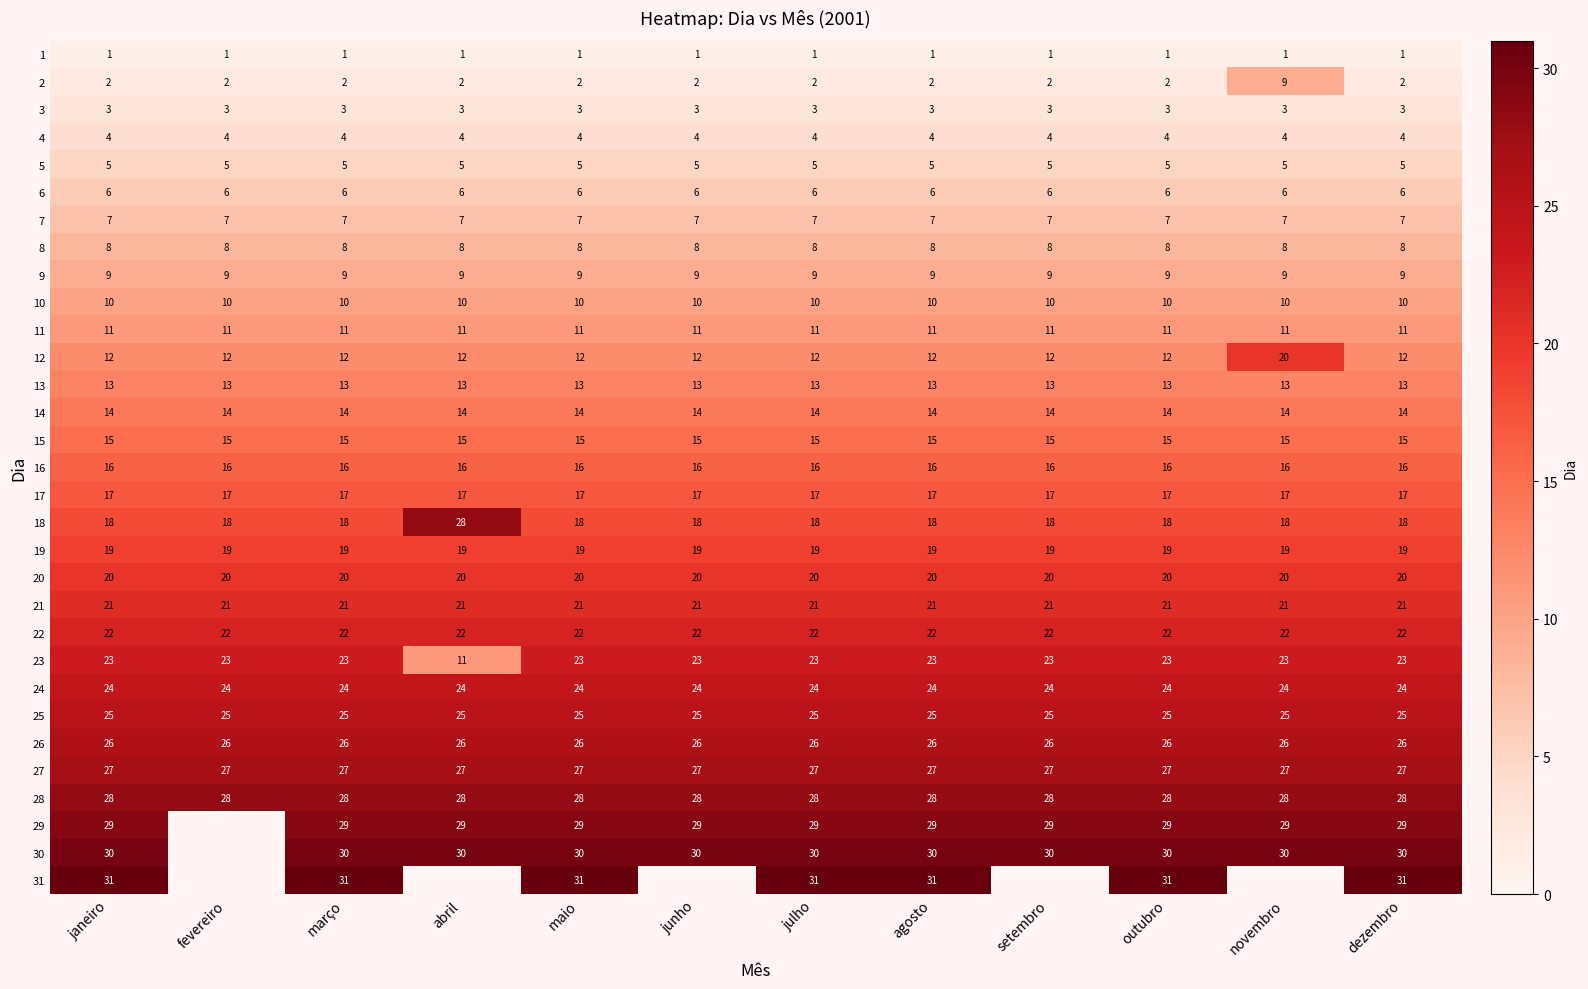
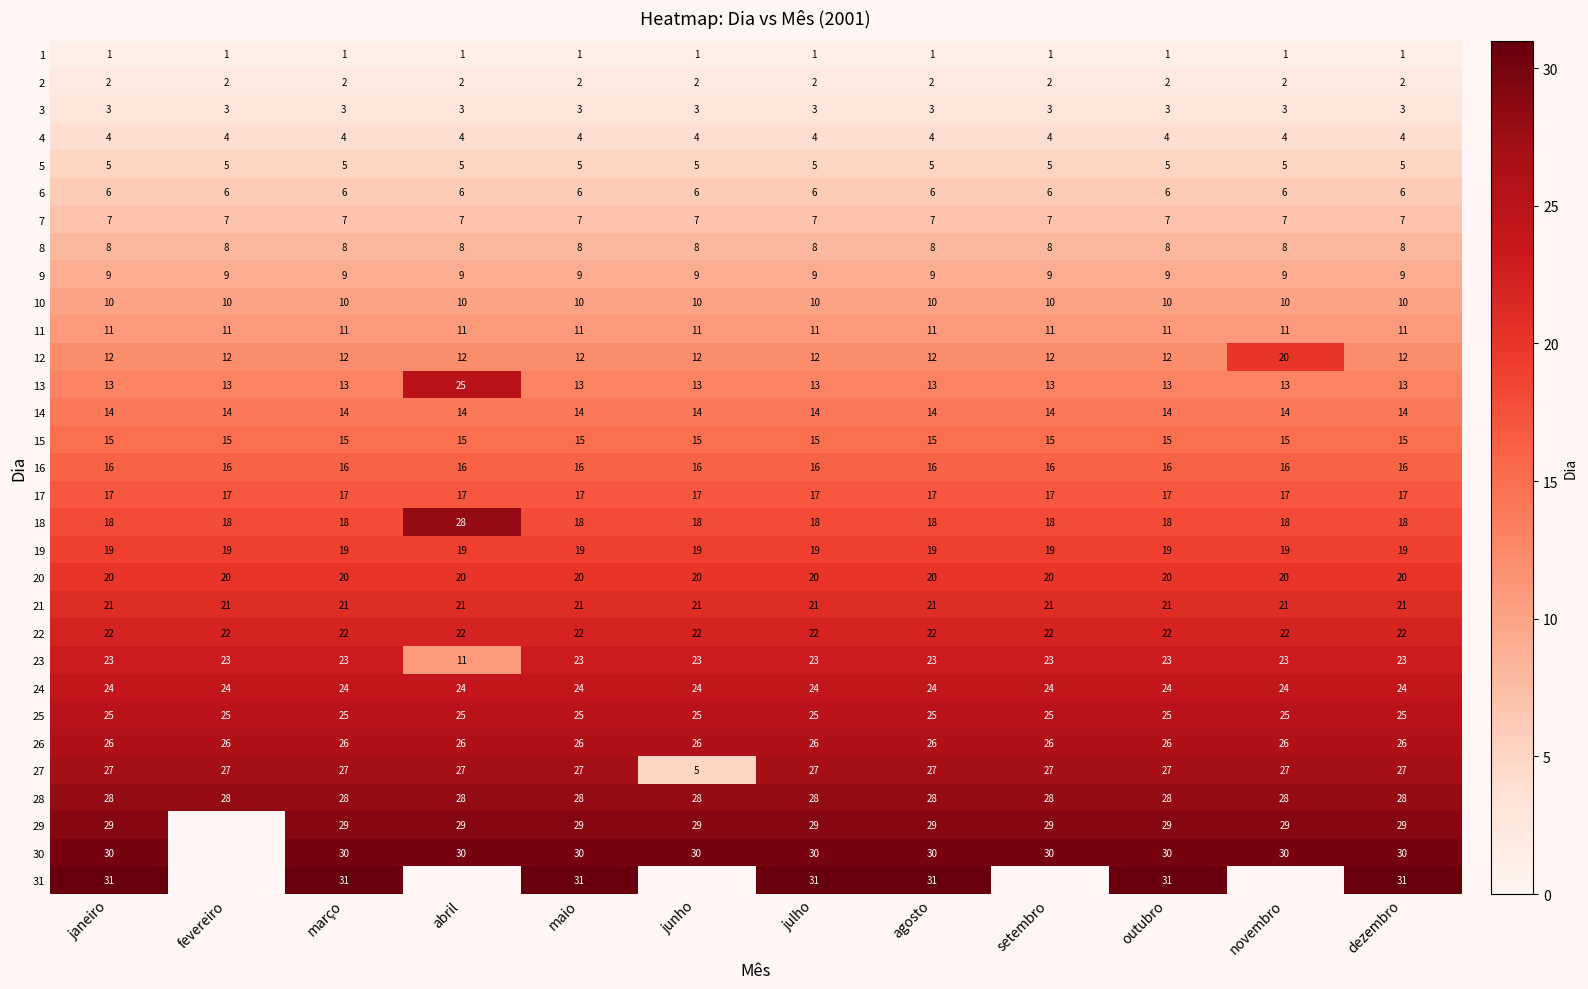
  {
    "2": {
      "janeiro": 2,
      "fevereiro": 2,
      "março": 2,
      "abril": 2,
      "maio": 2,
      "junho": 2,
      "julho": 2,
      "agosto": 2,
      "setembro": 2,
      "outubro": 2,
-     "novembro": 9,
+     "novembro": 2,
      "dezembro": 2
    },
    "13": {
      "janeiro": 13,
      "fevereiro": 13,
      "março": 13,
-     "abril": 13,
+     "abril": 25,
      "maio": 13,
      "junho": 13,
      "julho": 13,
      "agosto": 13,
      "setembro": 13,
      "outubro": 13,
      "novembro": 13,
      "dezembro": 13
    },
    "27": {
      "janeiro": 27,
      "fevereiro": 27,
      "março": 27,
      "abril": 27,
      "maio": 27,
-     "junho": 27,
+     "junho": 5,
      "julho": 27,
      "agosto": 27,
      "setembro": 27,
      "outubro": 27,
      "novembro": 27,
      "dezembro": 27
    }
  }
